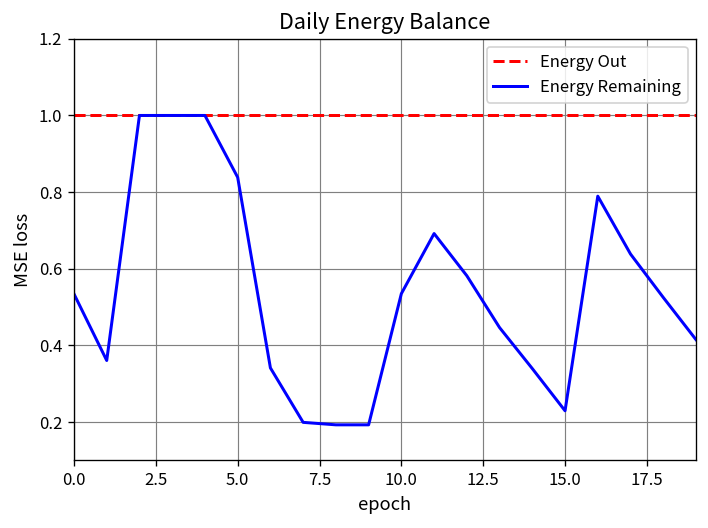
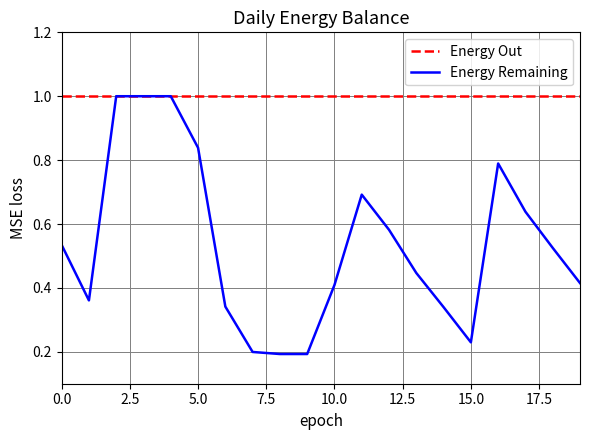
  {
    "Energy Out": {
      "0.0": 1.00,
      "5.0": 1.00,
      "10.0": 1.00,
      "15.0": 1.00
    },
    "Energy Remaining": {
      "0.0": 0.53,
      "5.0": 0.84,
-     "10.0": 0.54,
+     "10.0": 0.41,
      "15.0": 0.23
    }
  }
